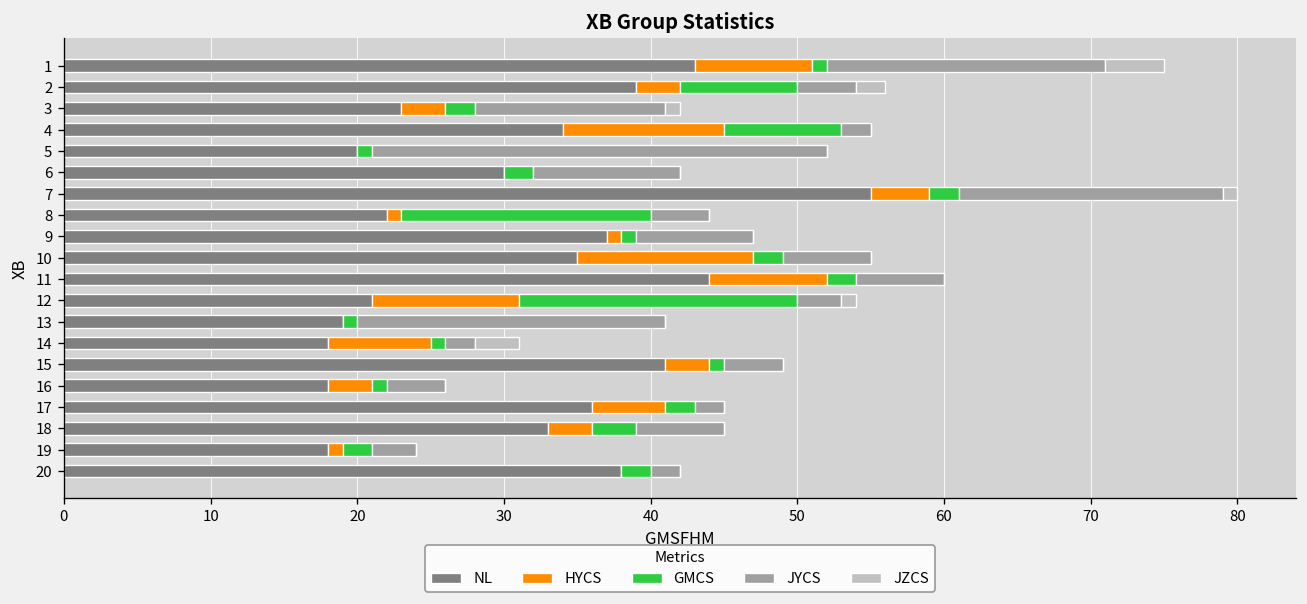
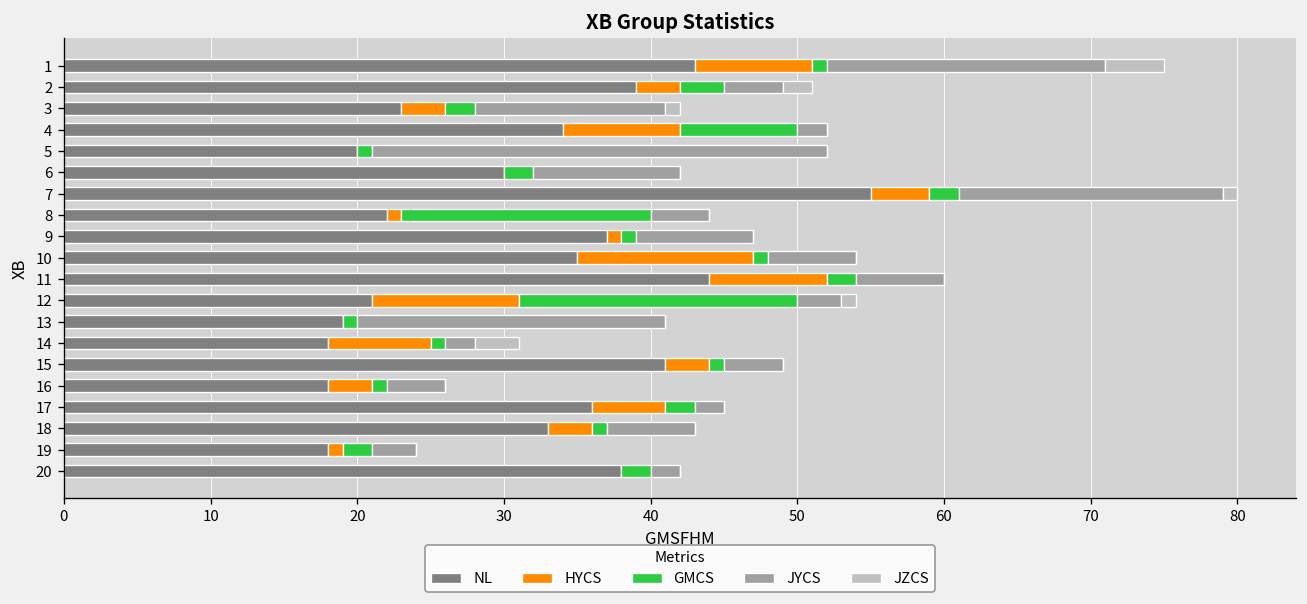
  {
    "HYCS": {
      "1": 8,
      "2": 3,
      "3": 3,
-     "4": 11,
+     "4": 8,
      "5": 0,
      "6": 0,
      "7": 4,
      "8": 1,
      "9": 1,
      "10": 12,
      "11": 8,
      "12": 10,
      "13": 0,
      "14": 7,
      "15": 3,
      "16": 3,
      "17": 5,
      "18": 3,
      "19": 1,
      "20": 0
    },
    "GMCS": {
      "1": 1,
-     "2": 8,
+     "2": 3,
      "3": 2,
      "4": 8,
      "5": 1,
      "6": 2,
      "7": 2,
      "8": 17,
      "9": 1,
-     "10": 2,
+     "10": 1,
      "11": 2,
      "12": 19,
      "13": 1,
      "14": 1,
      "15": 1,
      "16": 1,
      "17": 2,
-     "18": 3,
+     "18": 1,
      "19": 2,
      "20": 2
    }
  }
